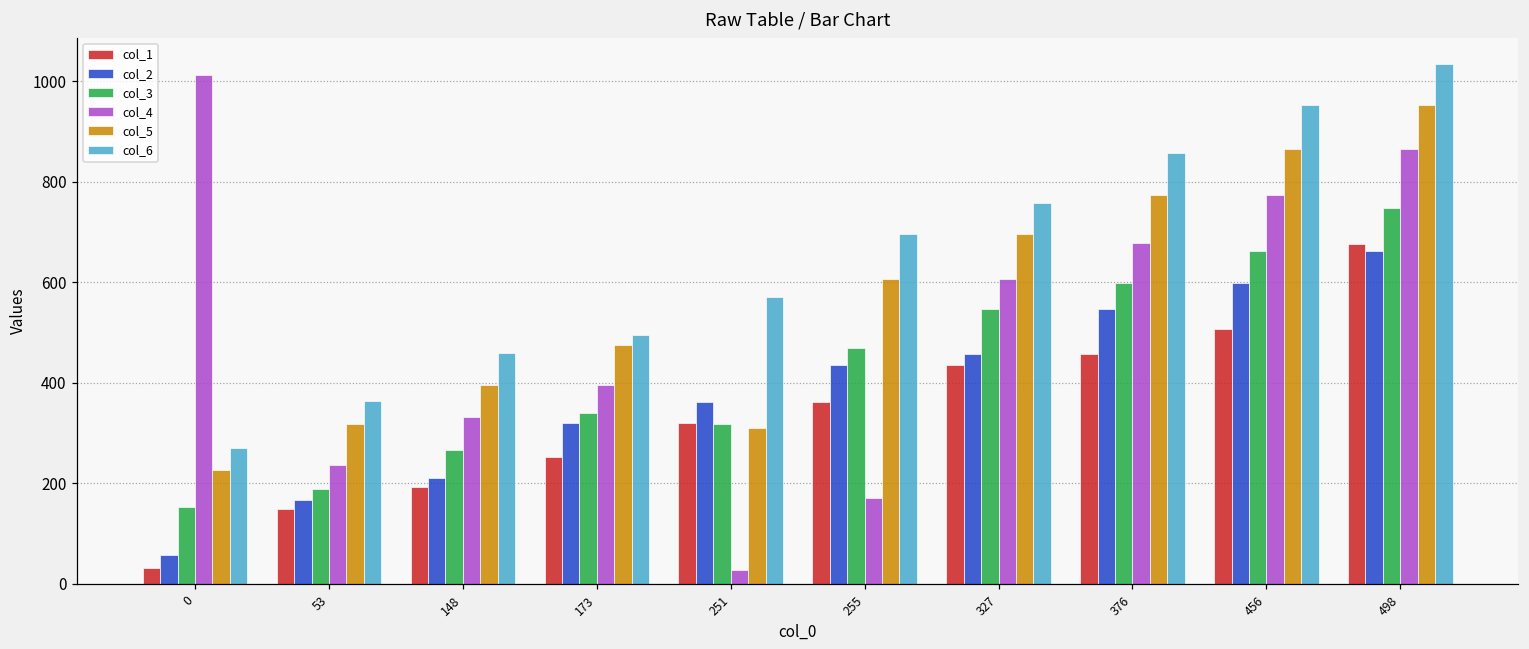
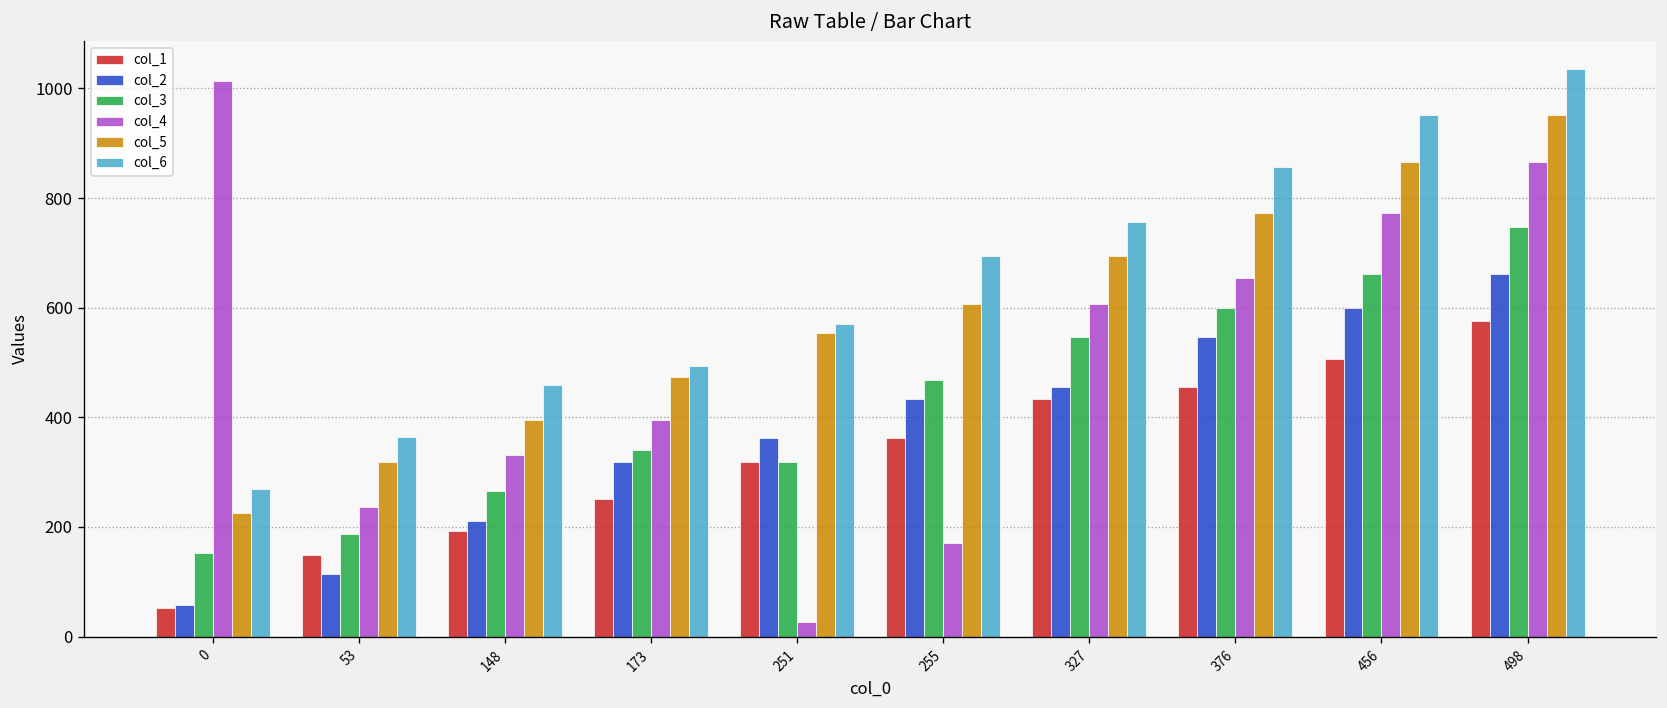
  {
    "col_1": {
-     "0": 30,
+     "0": 50,
      "53": 150,
      "148": 190,
      "173": 250,
      "251": 320,
      "255": 360,
      "327": 430,
      "376": 460,
      "456": 510,
-     "498": 680
+     "498": 580
    },
    "col_2": {
      "0": 60,
-     "53": 170,
+     "53": 120,
      "148": 210,
      "173": 320,
      "251": 360,
      "255": 430,
      "327": 460,
      "376": 550,
      "456": 600,
      "498": 660
    },
    "col_3": {
      "0": 150,
      "53": 190,
      "148": 270,
      "173": 340,
      "251": 320,
      "255": 470,
      "327": 550,
      "376": 600,
      "456": 660,
      "498": 750
    },
    "col_4": {
      "0": 1010,
      "53": 240,
      "148": 330,
      "173": 400,
      "251": 30,
      "255": 170,
      "327": 610,
-     "376": 680,
+     "376": 650,
      "456": 770,
      "498": 870
    },
    "col_5": {
      "0": 230,
      "53": 320,
      "148": 400,
      "173": 470,
-     "251": 310,
+     "251": 550,
      "255": 610,
      "327": 700,
      "376": 770,
      "456": 870,
      "498": 950
    },
    "col_6": {
      "0": 270,
      "53": 360,
      "148": 460,
      "173": 490,
      "251": 570,
      "255": 700,
      "327": 760,
      "376": 860,
      "456": 950,
      "498": 1040
    }
  }
